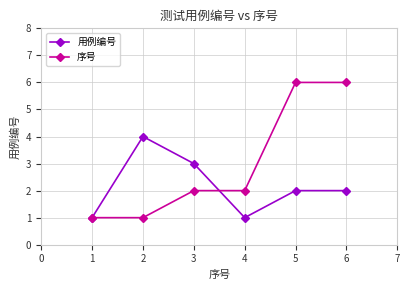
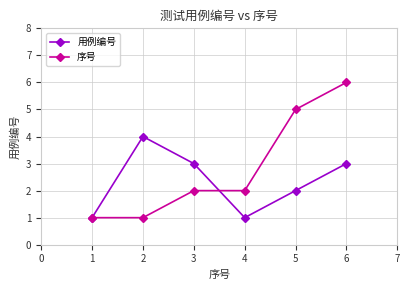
  {
    "用例编号": {
      "2": 4,
      "3": 3,
      "4": 1,
      "5": 2,
-     "6": 2
+     "6": 3
    },
    "序号": {
      "2": 1,
      "3": 2,
      "4": 2,
-     "5": 6,
+     "5": 5,
      "6": 6
    }
  }
